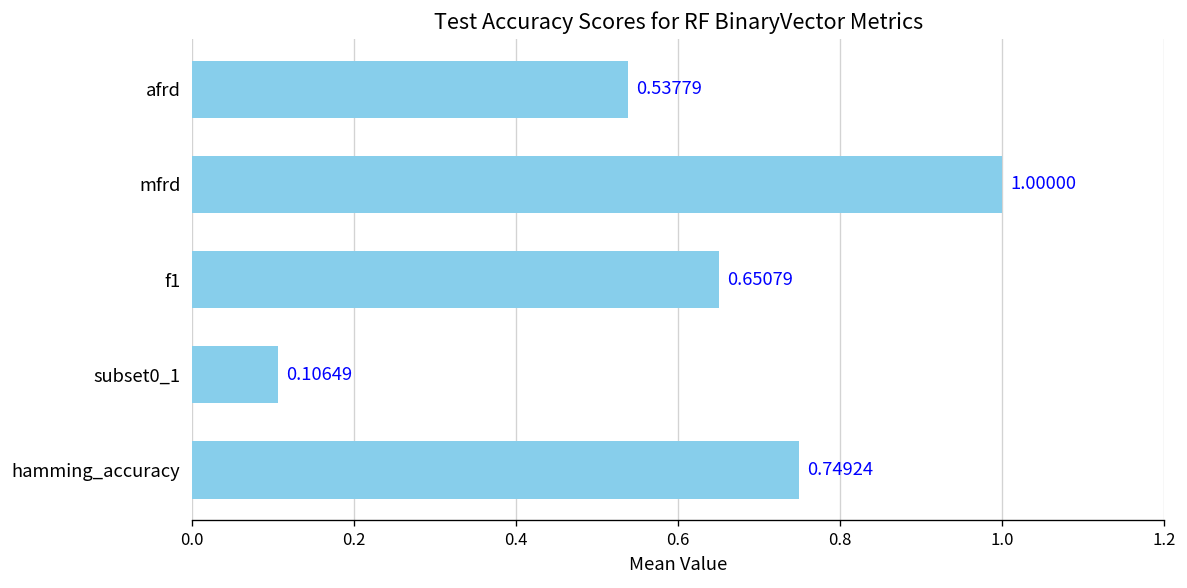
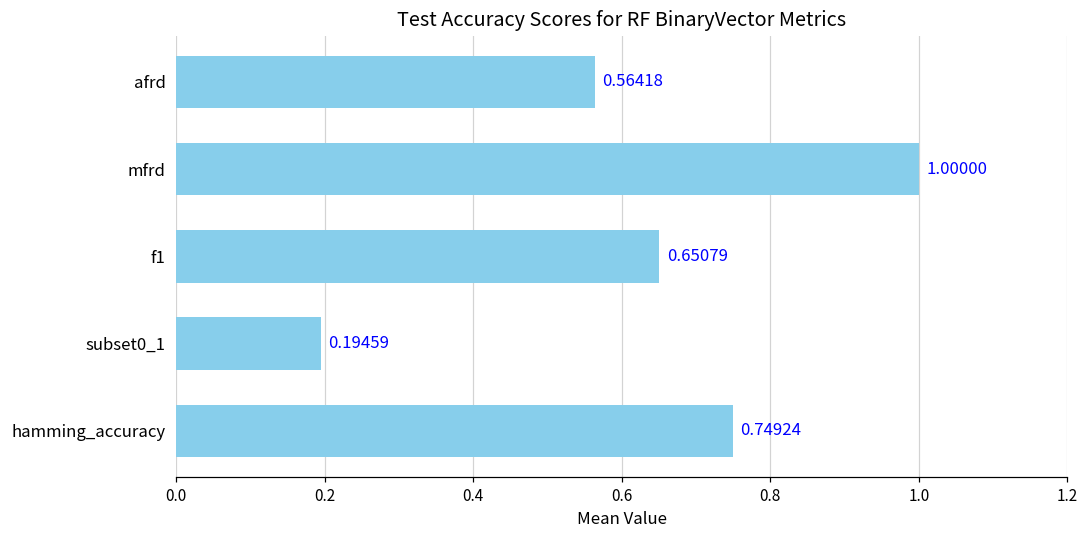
  {
-   "afrd": 0.53779,
+   "afrd": 0.56418,
    "mfrd": 1.00000,
    "f1": 0.65079,
-   "subset0_1": 0.10649,
+   "subset0_1": 0.19459,
    "hamming_accuracy": 0.74924
  }
